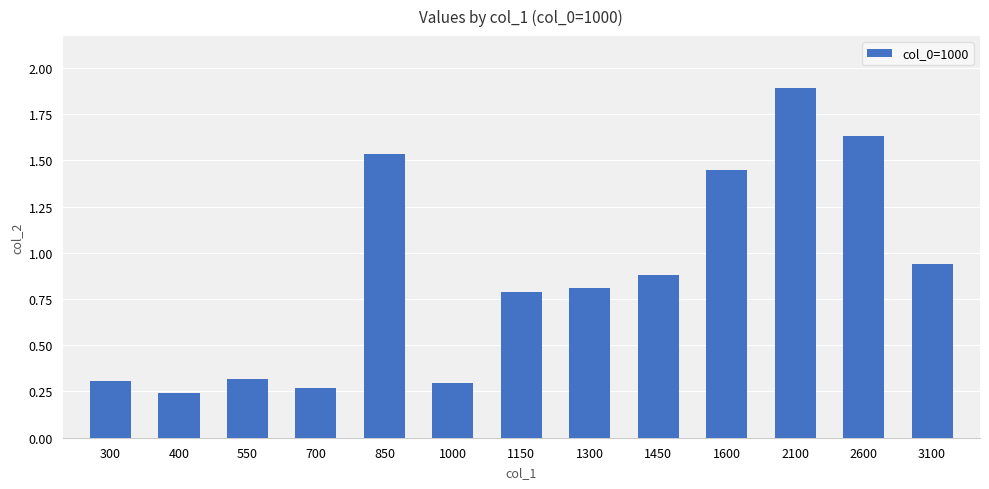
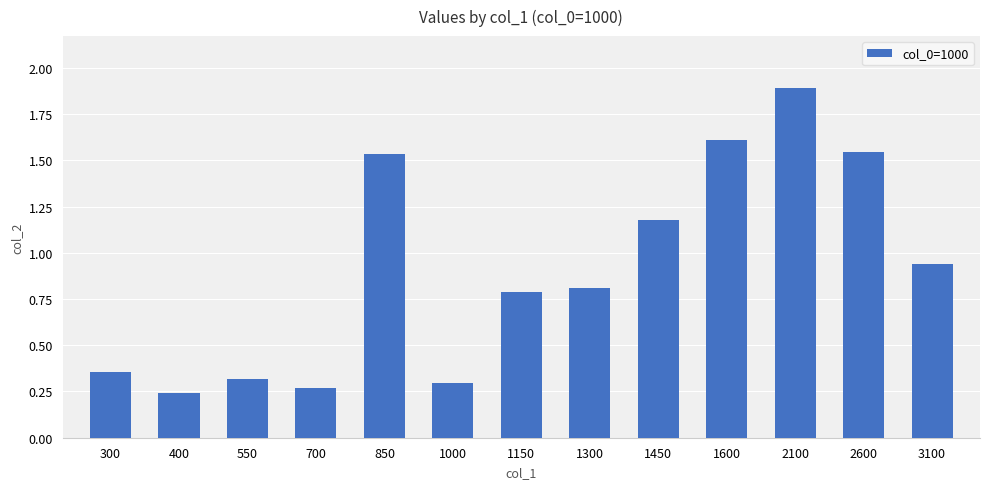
  {
-   "300": 0.30,
+   "300": 0.35,
    "400": 0.24,
    "550": 0.32,
    "700": 0.27,
    "850": 1.54,
    "1000": 0.30,
    "1150": 0.79,
    "1300": 0.81,
-   "1450": 0.88,
-   "1600": 1.45,
+   "1450": 1.18,
+   "1600": 1.61,
    "2100": 1.89,
-   "2600": 1.63,
+   "2600": 1.54,
    "3100": 0.94
  }
